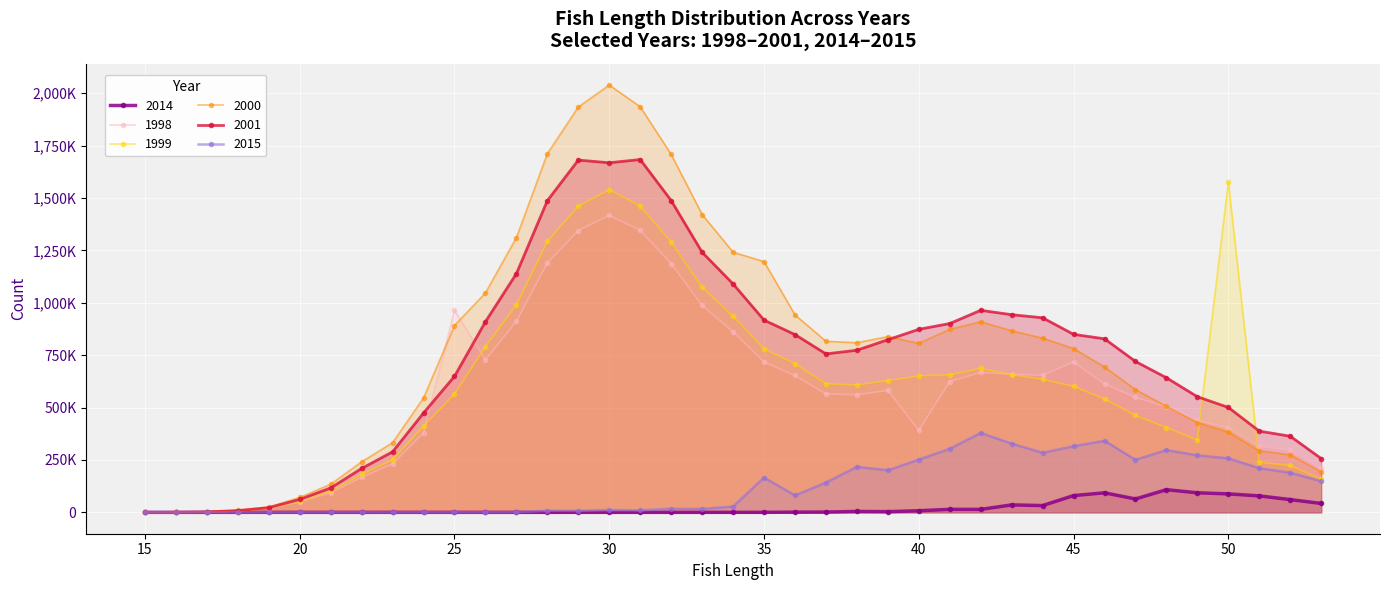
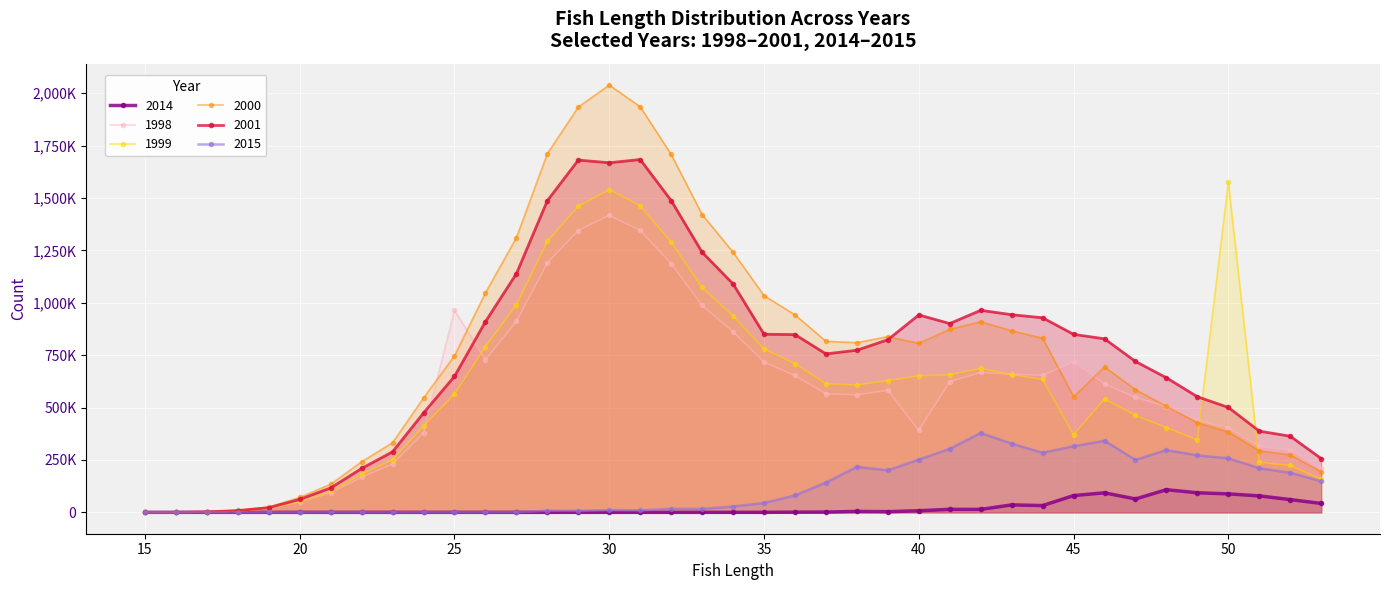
  {
    "2014": {
      "35": "0",
      "40": "10,000",
      "45": "80,000",
      "50": "90,000"
    },
    "1998": {
      "25": "960,000",
      "30": "1,420,000",
      "35": "720,000",
      "40": "390,000",
      "45": "720,000",
      "50": "400,000"
    },
    "1999": {
      "25": "560,000",
      "30": "1,540,000",
      "35": "780,000",
      "40": "650,000",
-     "45": "600,000",
+     "45": "370,000",
      "50": "1,580,000"
    },
    "2000": {
-     "25": "890,000",
+     "25": "750,000",
      "30": "2,040,000",
-     "35": "1,200,000",
+     "35": "1,030,000",
      "40": "810,000",
-     "45": "780,000",
+     "45": "550,000",
      "50": "380,000"
    },
    "2001": {
      "25": "650,000",
      "30": "1,670,000",
-     "35": "920,000",
-     "40": "870,000",
+     "35": "850,000",
+     "40": "940,000",
      "45": "850,000",
      "50": "500,000"
    },
    "2015": {
-     "35": "170,000",
+     "35": "40,000",
      "40": "250,000",
      "45": "320,000",
      "50": "260,000"
    }
  }
